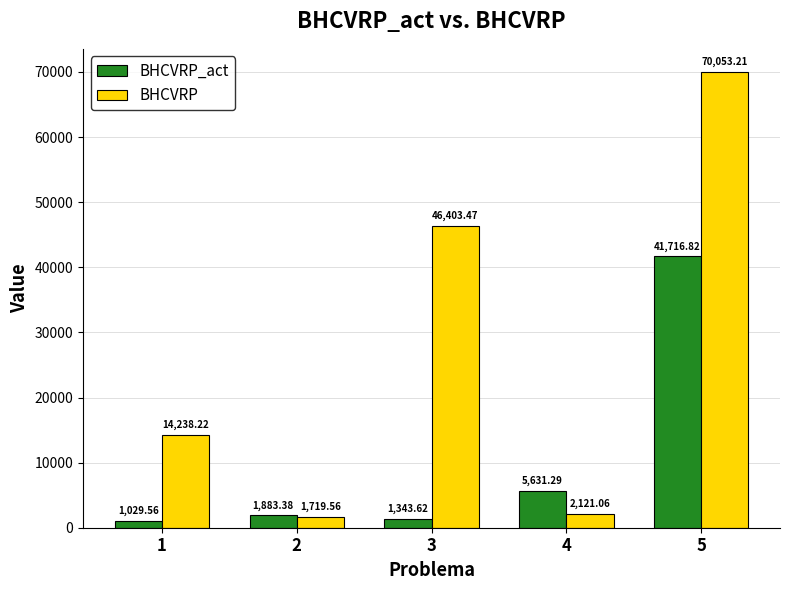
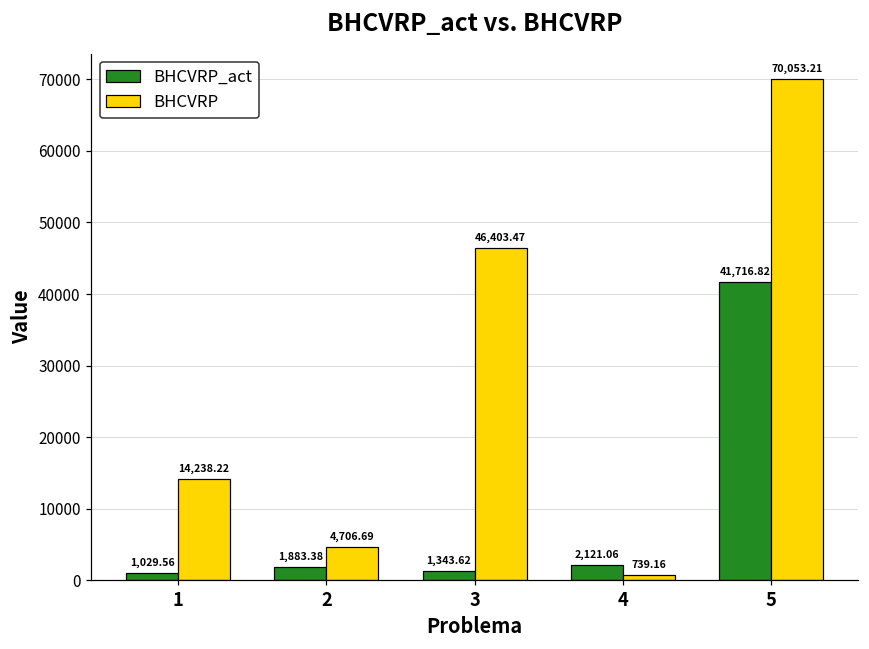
  {
    "BHCVRP_act": {
      "1": "1,029.56",
      "2": "1,883.38",
      "3": "1,343.62",
-     "4": "5,631.29",
+     "4": "2,121.06",
      "5": "41,716.82"
    },
    "BHCVRP": {
      "1": "14,238.22",
-     "2": "1,719.56",
+     "2": "4,706.69",
      "3": "46,403.47",
-     "4": "2,121.06",
+     "4": "739.16",
      "5": "70,053.21"
    }
  }
